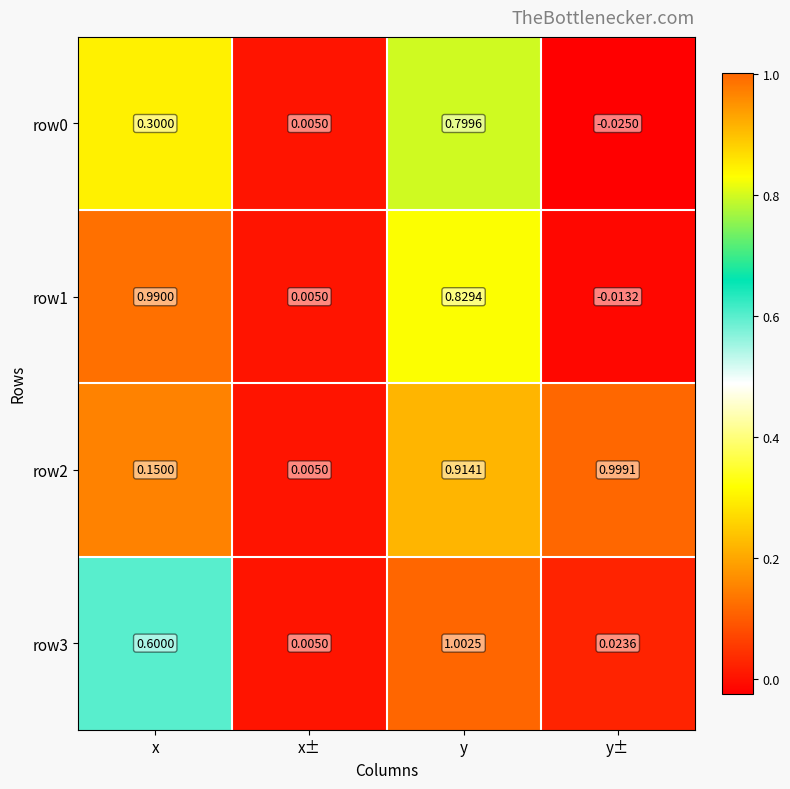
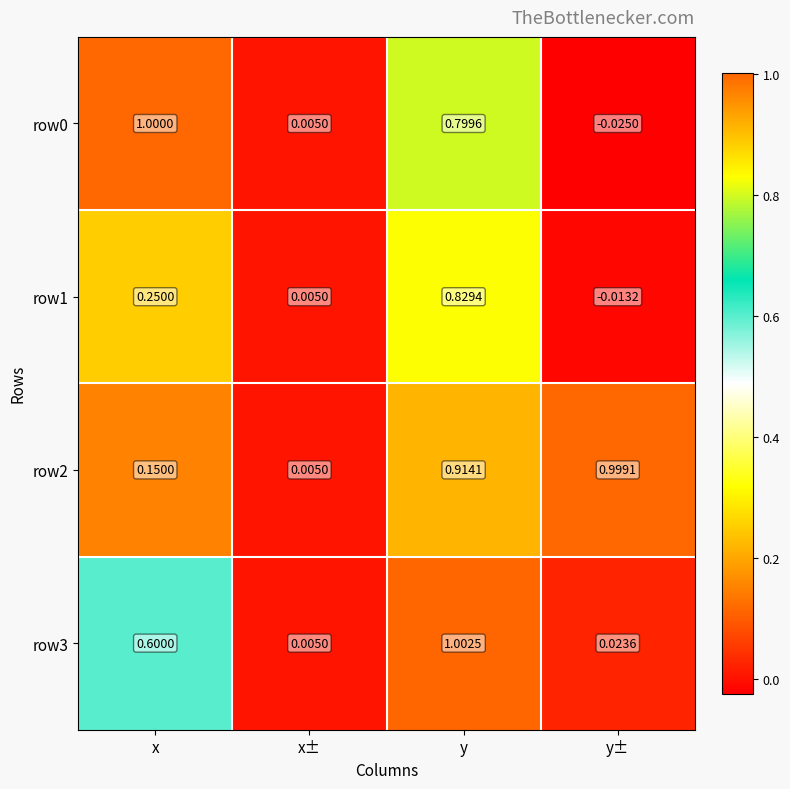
  {
    "row0": {
-     "x": 0.3000
+     "x": 1.0000
    },
    "row1": {
-     "x": 0.9900
+     "x": 0.2500
    }
  }
